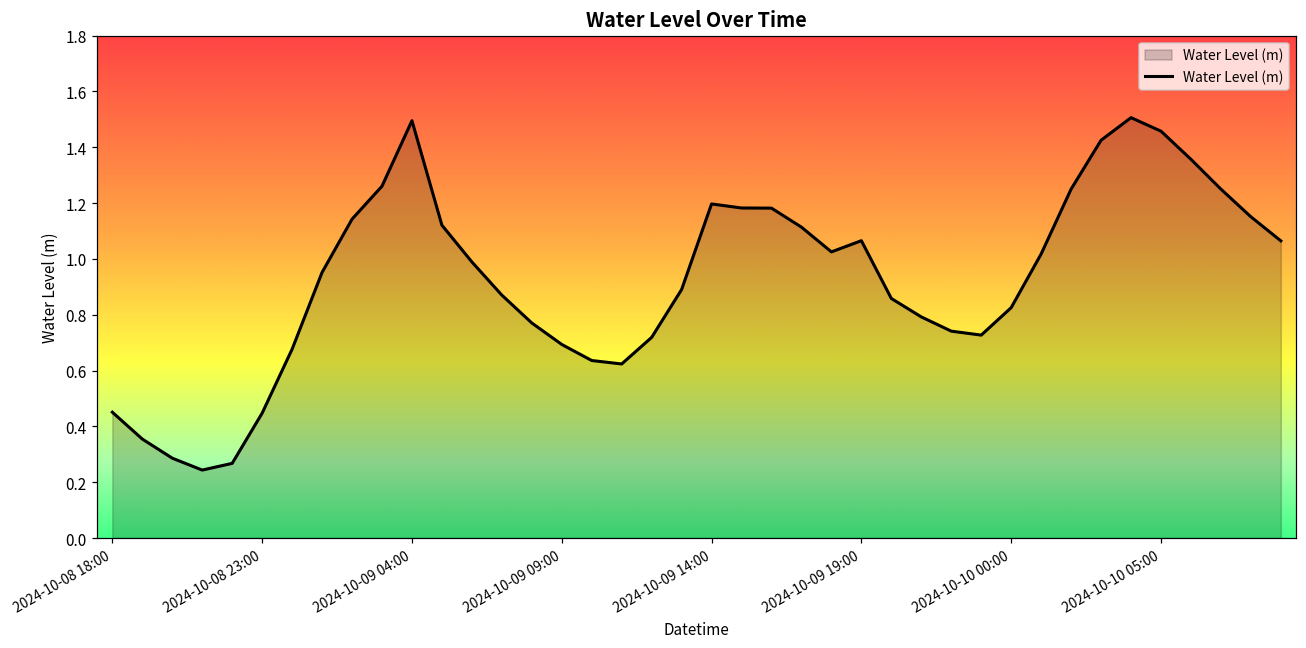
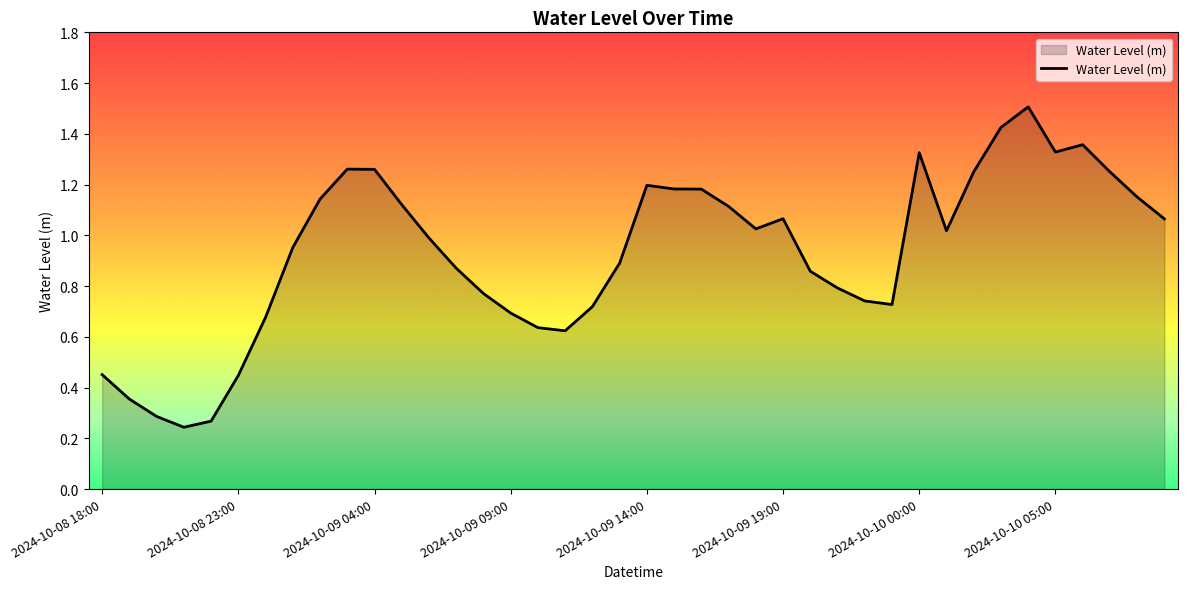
  {
    "2024-10-08 18:00": 0.45,
    "2024-10-08 23:00": 0.45,
-   "2024-10-09 04:00": 1.50,
+   "2024-10-09 04:00": 1.26,
    "2024-10-09 09:00": 0.69,
    "2024-10-09 14:00": 1.20,
    "2024-10-09 19:00": 1.07,
-   "2024-10-10 00:00": 0.83,
-   "2024-10-10 05:00": 1.46
+   "2024-10-10 00:00": 1.33,
+   "2024-10-10 05:00": 1.33
  }
